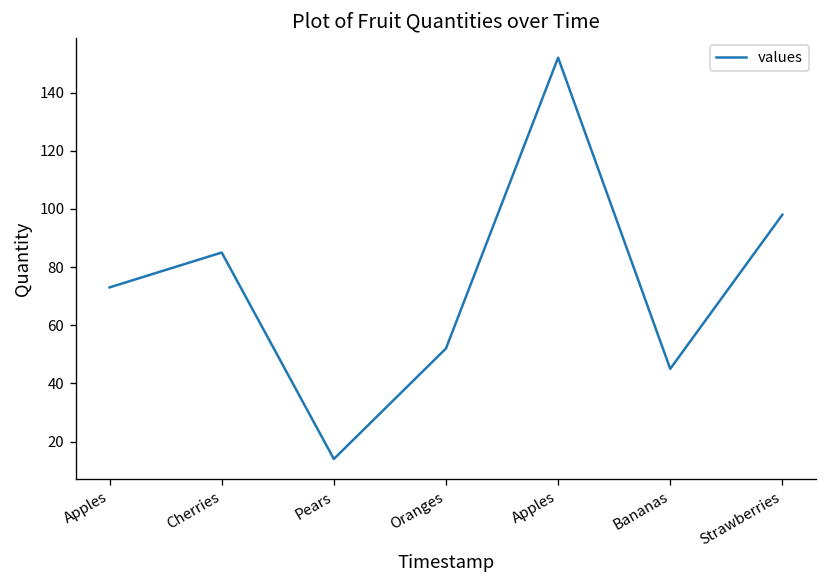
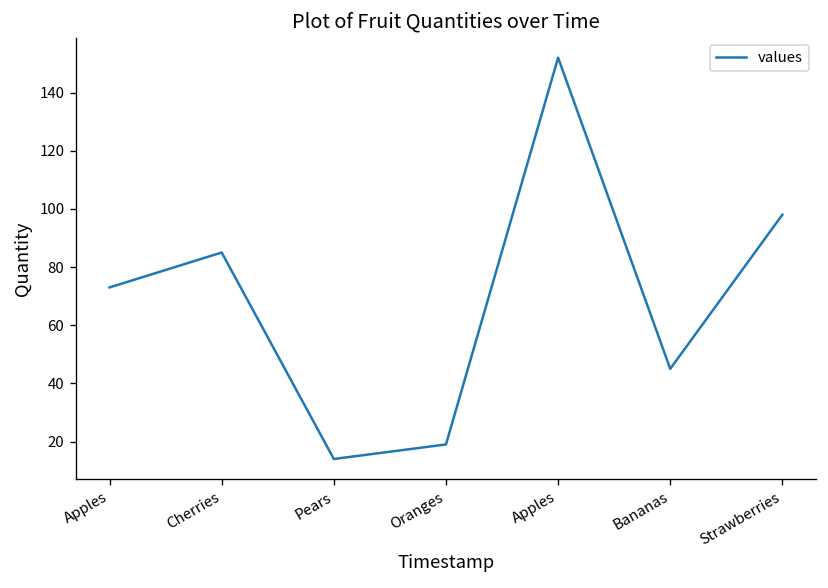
  {
    "Cherries": 85,
    "Pears": 14,
-   "Oranges": 52,
+   "Oranges": 19,
    "Bananas": 45,
    "Strawberries": 98
  }
